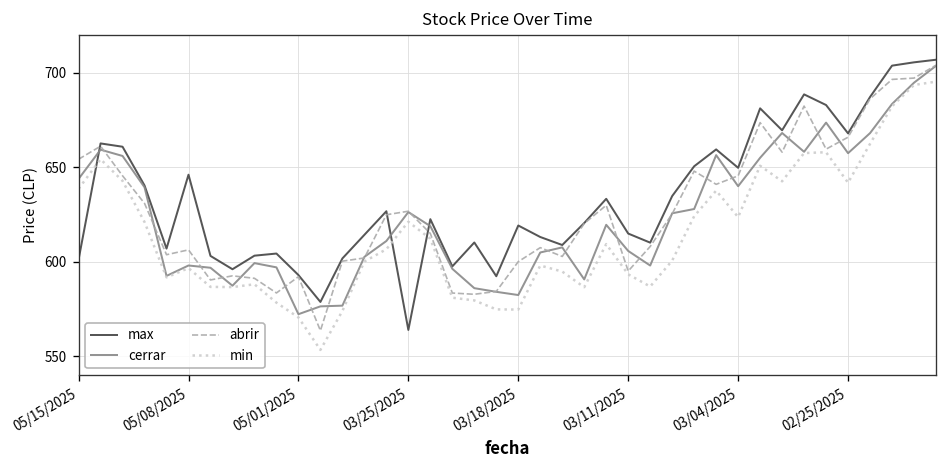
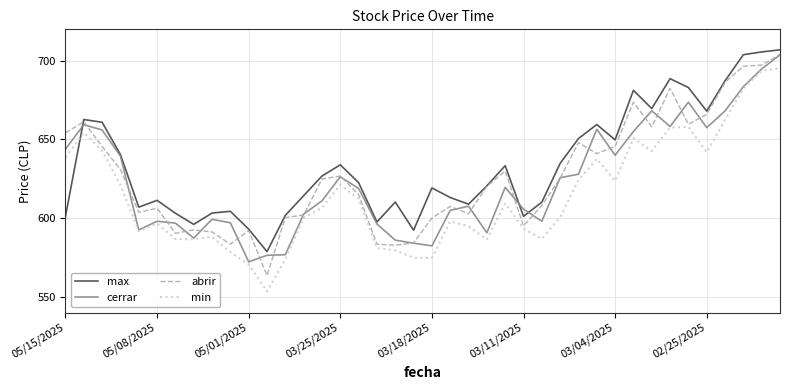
  {
    "max": {
      "05/15/2025": 601,
-     "05/08/2025": 646,
-     "03/25/2025": 564,
+     "05/08/2025": 611,
+     "03/25/2025": 634,
      "03/18/2025": 619,
-     "03/11/2025": 615,
+     "03/11/2025": 601,
      "03/04/2025": 650,
      "02/25/2025": 668
    }
  }
